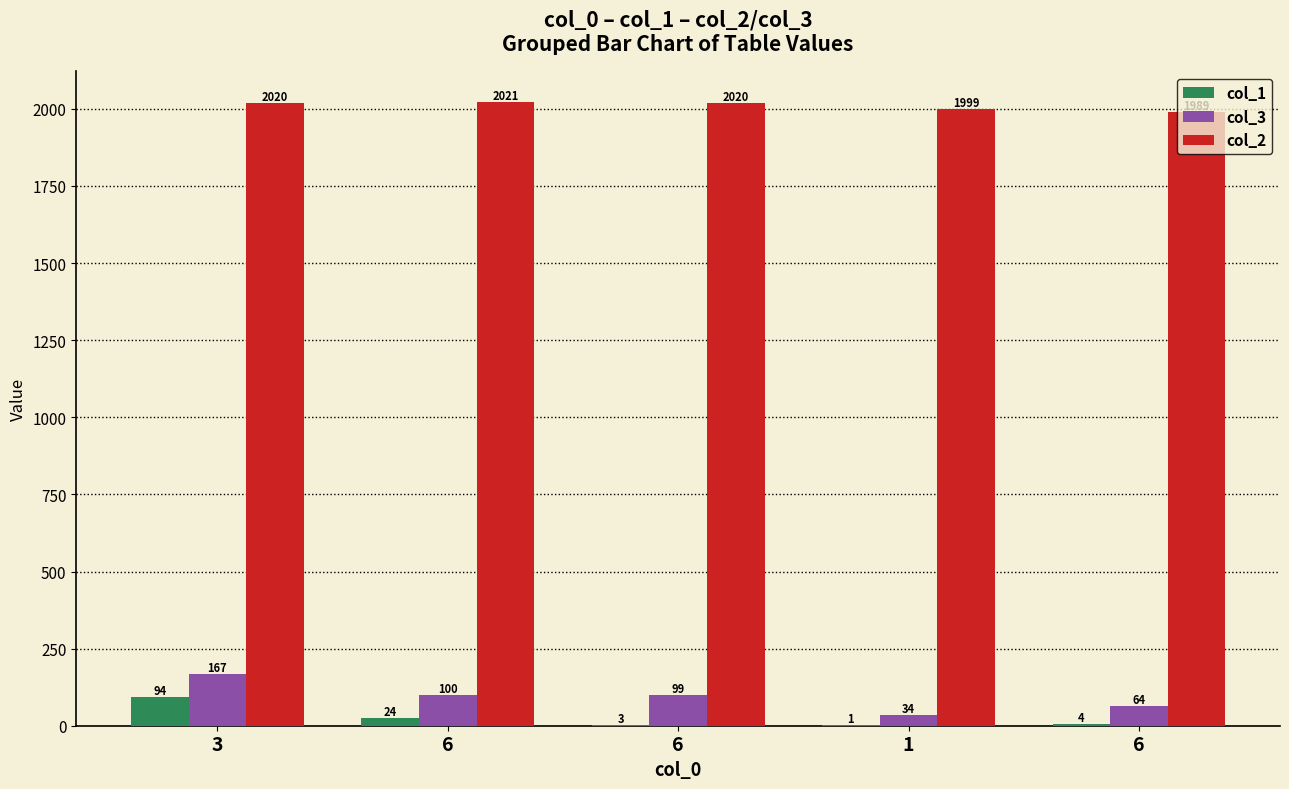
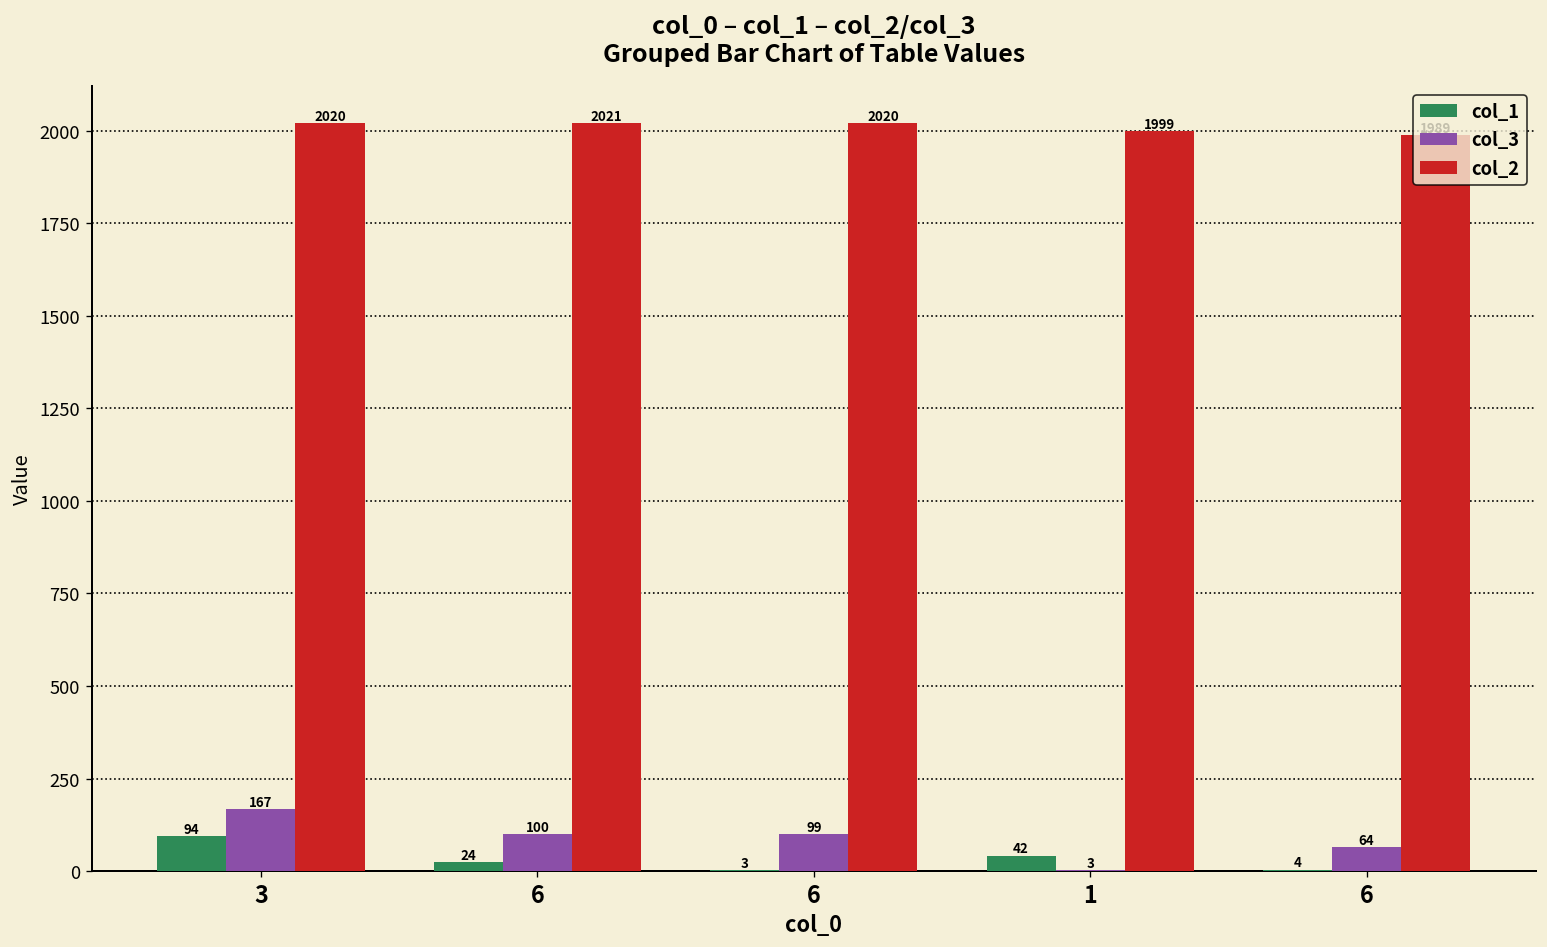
  {
    "col_1": {
      "3": 94,
-     "1": 1
+     "1": 42
    },
    "col_3": {
      "3": 167,
-     "1": 34
+     "1": 3
    },
    "col_2": {
      "3": 2020,
      "1": 1999
    }
  }
